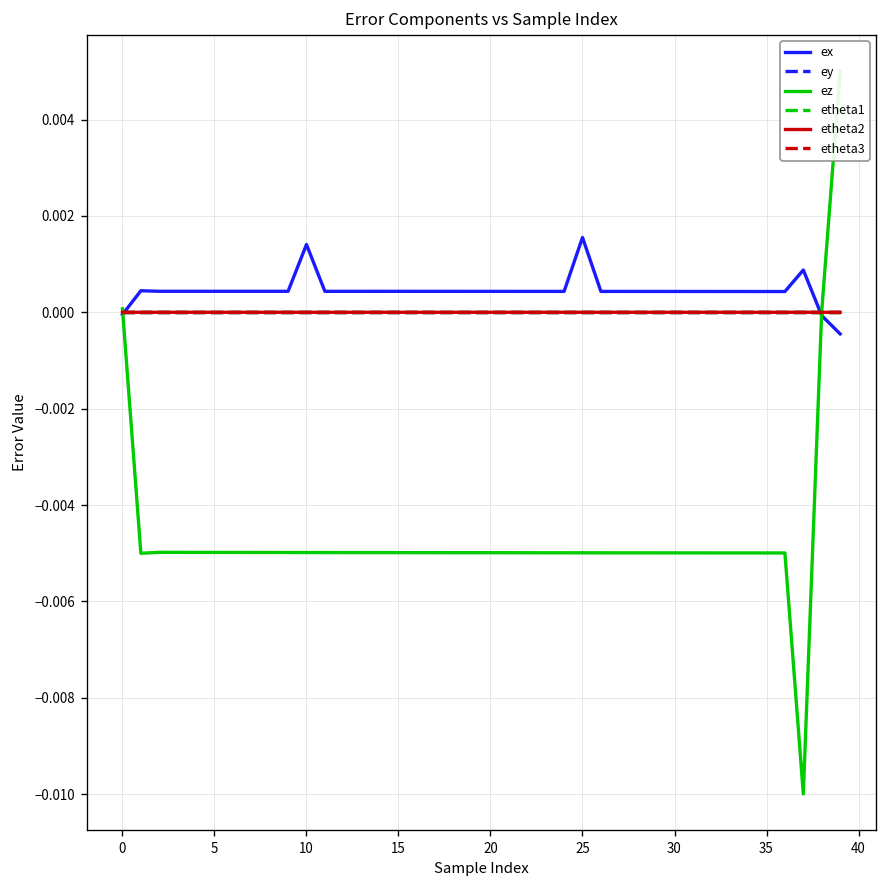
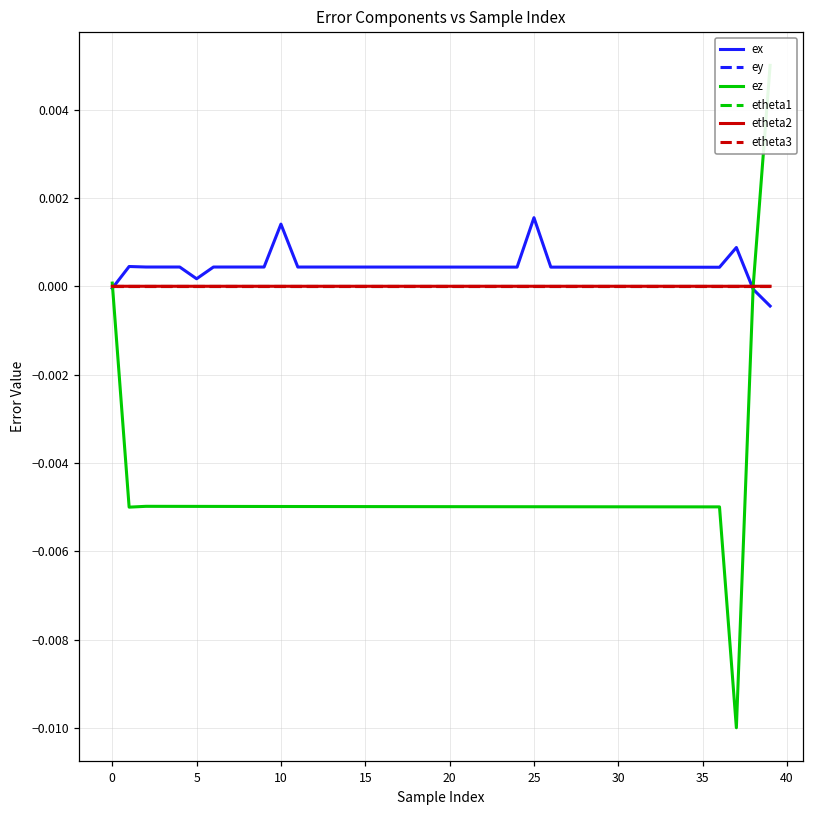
  {
    "ex": {
-     "5": 0.0004,
+     "5": 0.0002,
      "10": 0.0014,
      "15": 0.0004,
      "20": 0.0004,
      "25": 0.0016,
      "30": 0.0004,
      "35": 0.0004
    },
    "etheta3": {
      "5": 0.0000,
      "10": 0.0000,
      "15": 0.0000,
      "20": 0.0000,
      "25": 0.0000,
      "30": 0.0000,
      "35": 0.0000
    },
    "ez": {
      "0": 0.0001,
      "5": -0.0050,
      "10": -0.0050,
      "15": -0.0050,
      "20": -0.0050,
      "25": -0.0050,
      "30": -0.0050,
      "35": -0.0050
    }
  }
